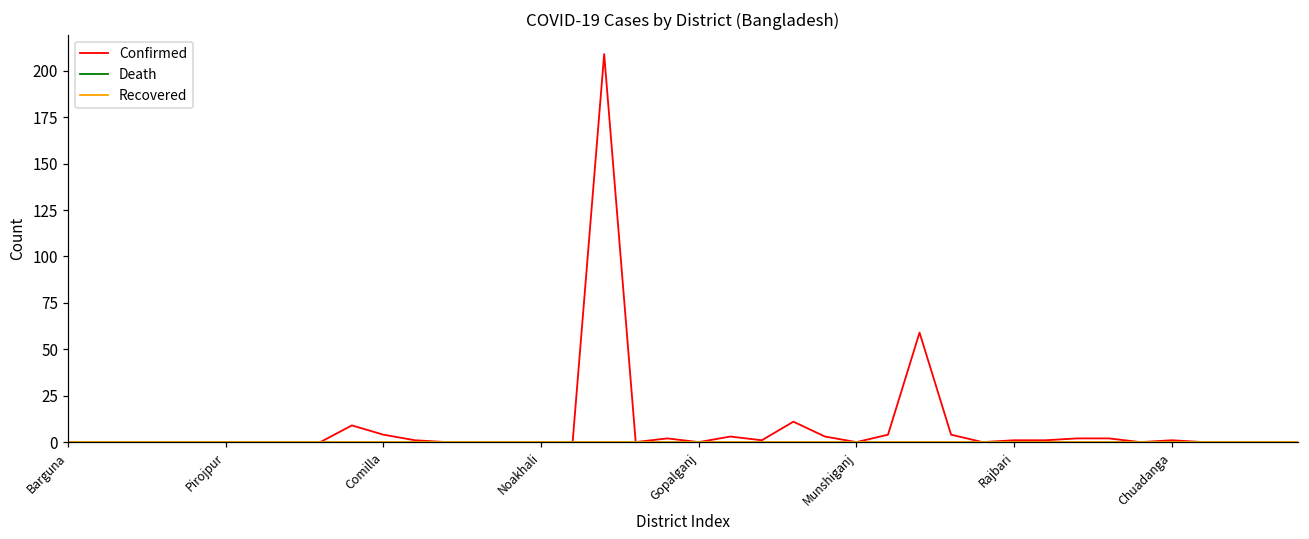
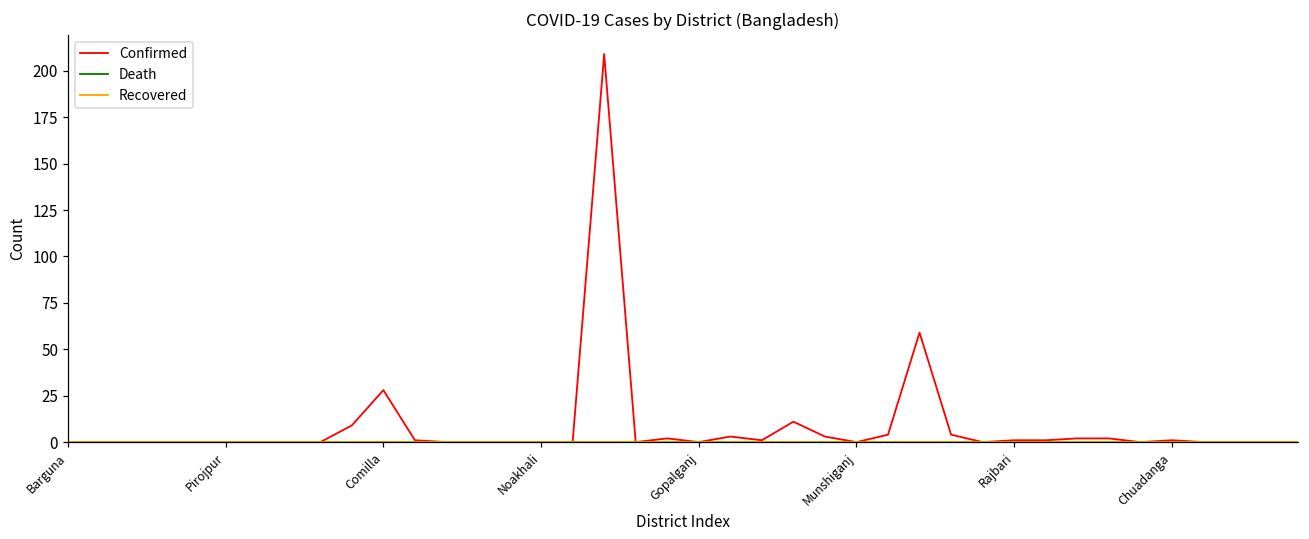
  {
    "Confirmed": {
-     "Comilla": 4
+     "Comilla": 28
    },
    "Recovered": {
      "Comilla": 0
    }
  }
